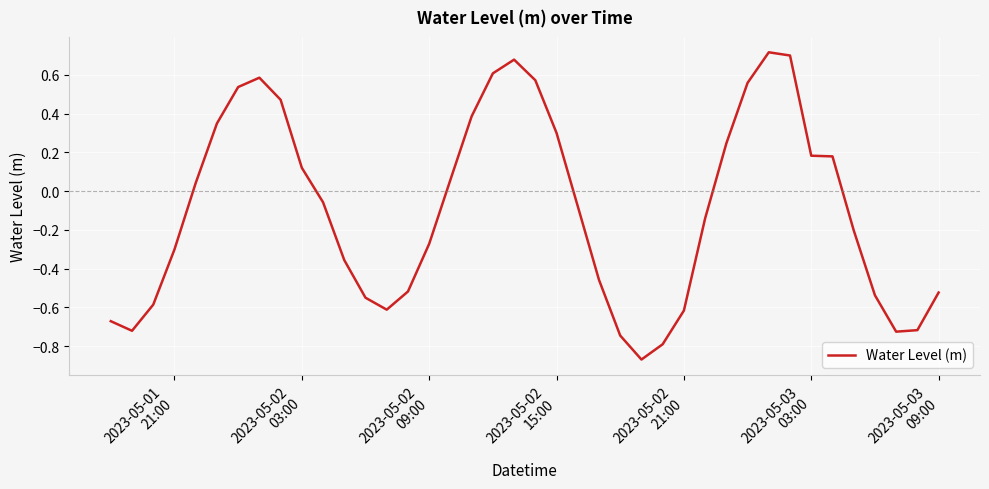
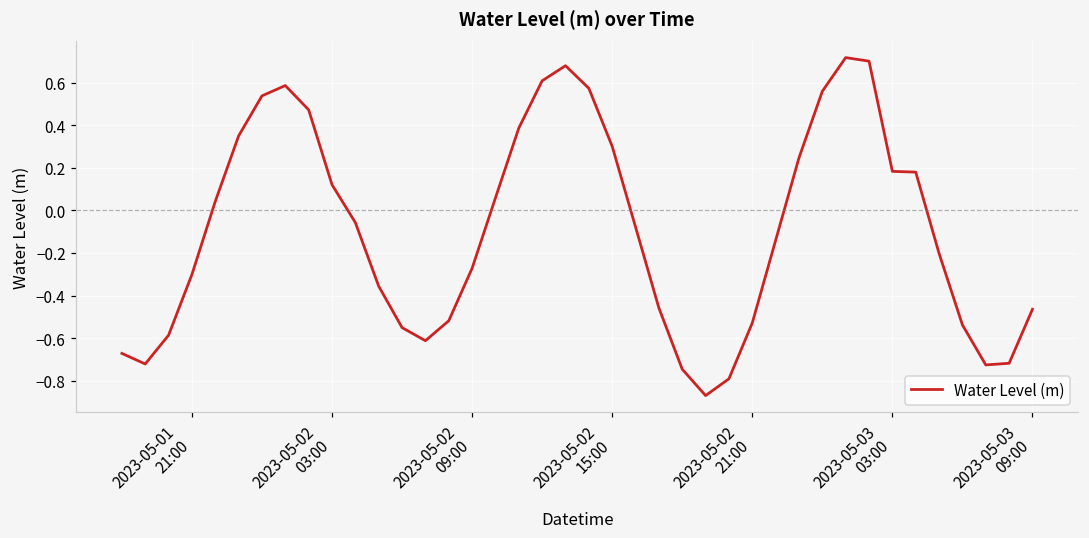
  {
    "2023-05-01 21:00": -0.30,
    "2023-05-02 03:00": 0.12,
    "2023-05-02 09:00": -0.27,
    "2023-05-02 15:00": 0.30,
-   "2023-05-02 21:00": -0.62,
+   "2023-05-02 21:00": -0.53,
    "2023-05-03 03:00": 0.18,
-   "2023-05-03 09:00": -0.52
+   "2023-05-03 09:00": -0.46
  }
